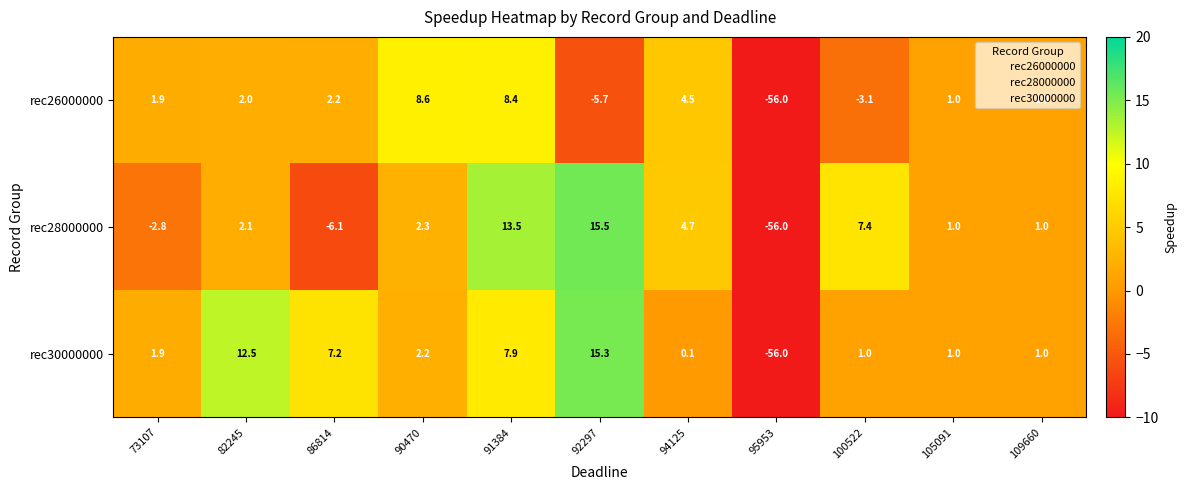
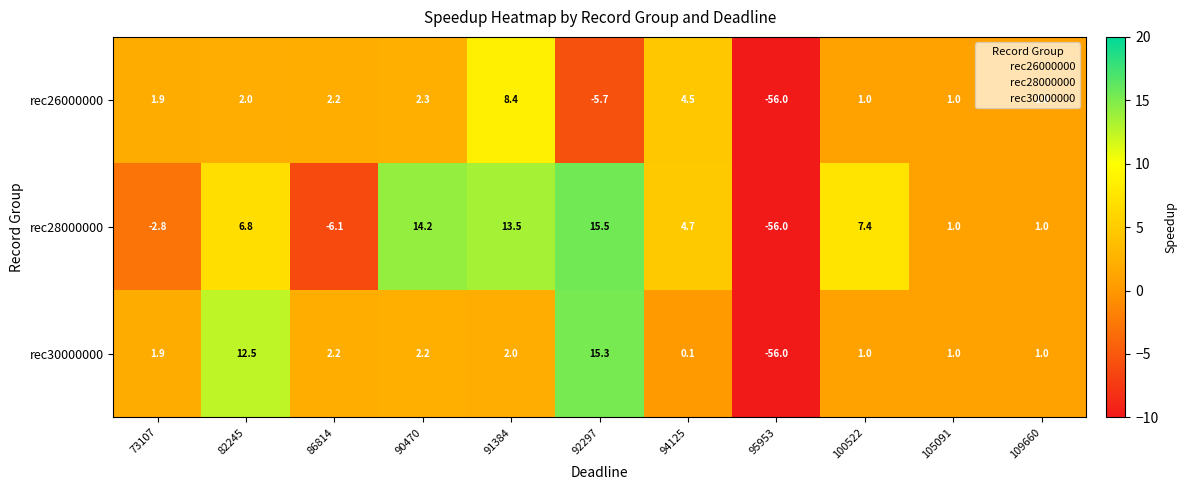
  {
    "rec26000000": {
      "73107": 1.9,
      "82245": 2.0,
      "86814": 2.2,
-     "90470": 8.6,
+     "90470": 2.3,
      "91384": 8.4,
      "92297": -5.7,
      "94125": 4.5,
      "95953": -56.0,
-     "100522": -3.1,
+     "100522": 1.0,
      "105091": 1.0
    },
    "rec28000000": {
      "73107": -2.8,
-     "82245": 2.1,
+     "82245": 6.8,
      "86814": -6.1,
-     "90470": 2.3,
+     "90470": 14.2,
      "91384": 13.5,
      "92297": 15.5,
      "94125": 4.7,
      "95953": -56.0,
      "100522": 7.4,
      "105091": 1.0,
      "109660": 1.0
    },
    "rec30000000": {
      "73107": 1.9,
      "82245": 12.5,
-     "86814": 7.2,
+     "86814": 2.2,
      "90470": 2.2,
-     "91384": 7.9,
+     "91384": 2.0,
      "92297": 15.3,
      "94125": 0.1,
      "95953": -56.0,
      "100522": 1.0,
      "105091": 1.0,
      "109660": 1.0
    }
  }
